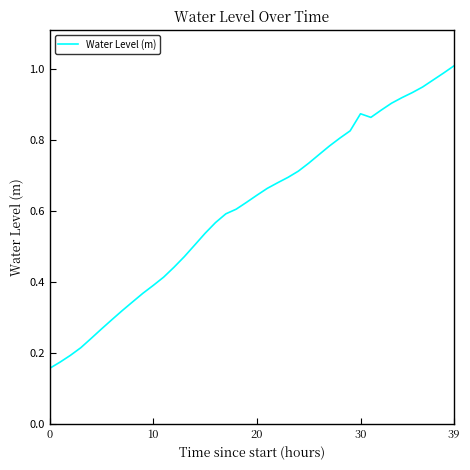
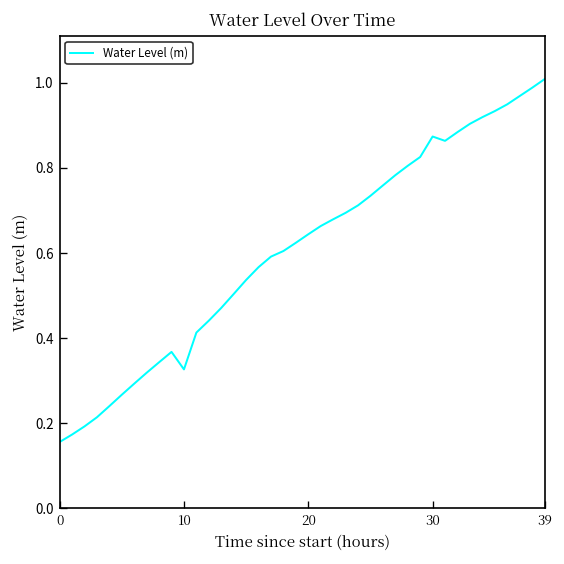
  {
    "0": 0.16,
-   "10": 0.39,
+   "10": 0.33,
    "20": 0.64,
    "30": 0.87,
    "39": 1.01
  }
